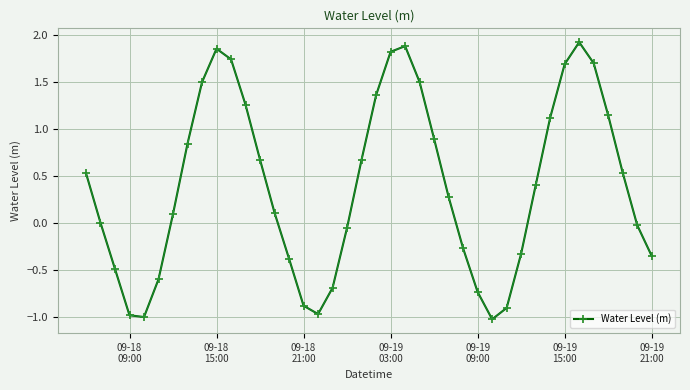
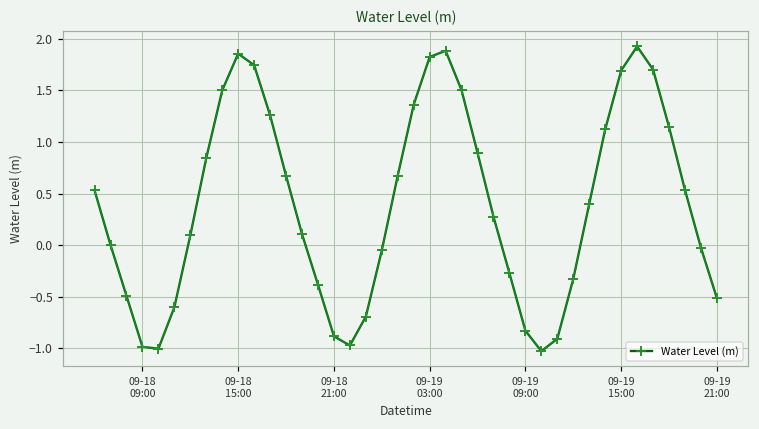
  {
    "09-18 09:00": -1.0,
    "09-18 15:00": 1.9,
    "09-18 21:00": -0.9,
    "09-19 03:00": 1.8,
-   "09-19 09:00": -0.7,
+   "09-19 09:00": -0.8,
    "09-19 15:00": 1.7,
-   "09-19 21:00": -0.4
+   "09-19 21:00": -0.5
  }
